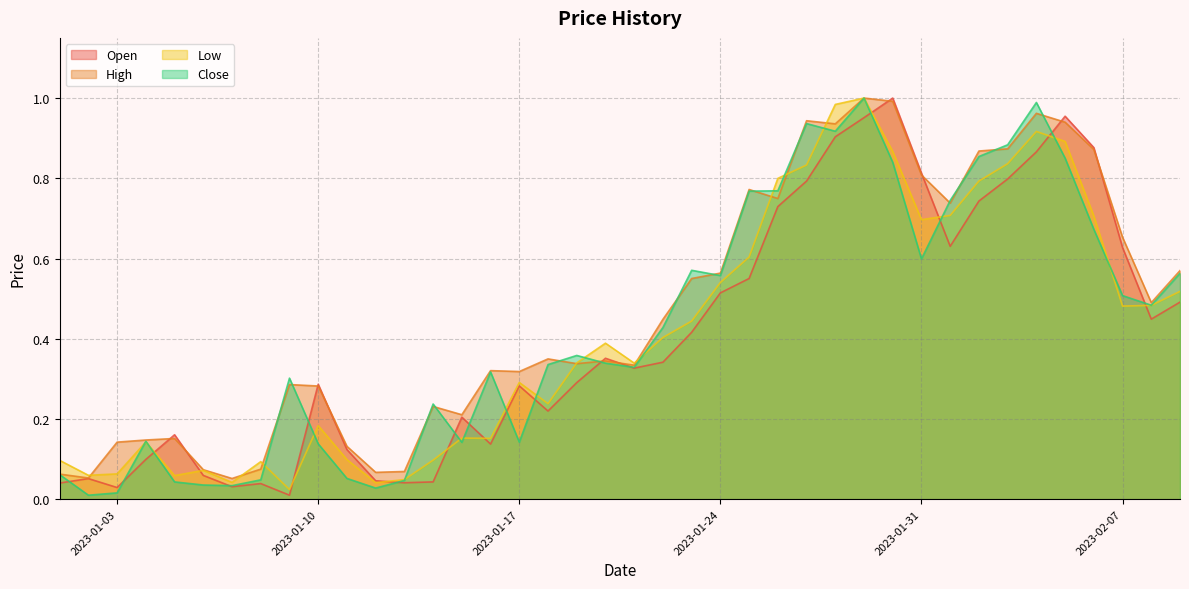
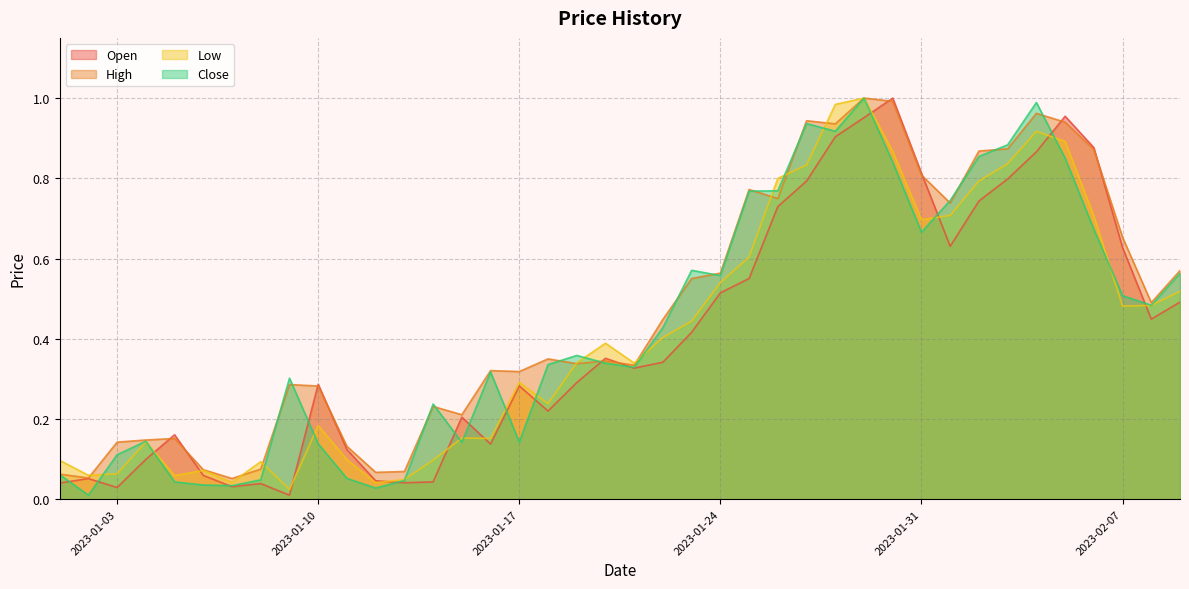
  {
    "Close": {
-     "2023-01-03": 0.02,
+     "2023-01-03": 0.11,
      "2023-01-10": 0.14,
      "2023-01-17": 0.14,
-     "2023-01-31": 0.60,
+     "2023-01-31": 0.67,
      "2023-02-07": 0.51
    }
  }
